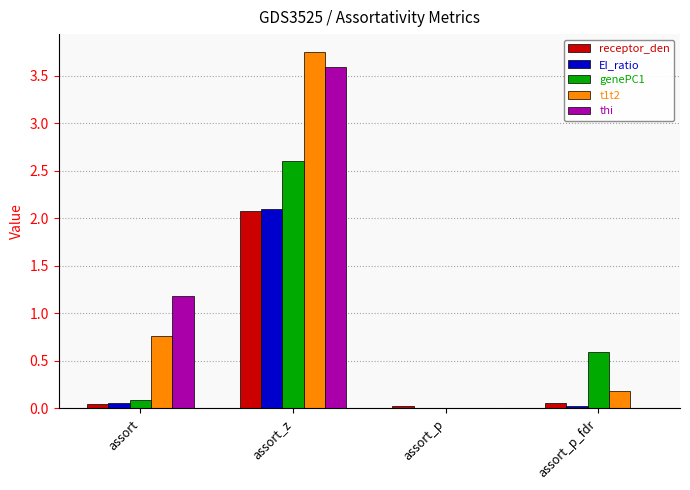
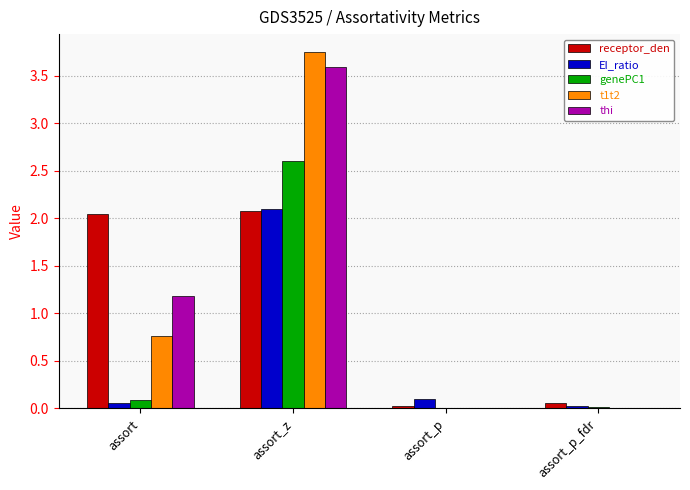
  {
    "receptor_den": {
-     "assort": 0.0,
+     "assort": 2.0,
      "assort_z": 2.1,
      "assort_p_fdr": 0.1
    },
    "EI_ratio": {
      "assort": 0.1,
      "assort_z": 2.1,
-     "assort_p": 0.0,
+     "assort_p": 0.1,
      "assort_p_fdr": 0.0
    },
    "genePC1": {
      "assort": 0.1,
      "assort_z": 2.6,
-     "assort_p_fdr": 0.6
+     "assort_p_fdr": 0.0
    },
    "t1t2": {
      "assort": 0.8,
      "assort_z": 3.8,
-     "assort_p_fdr": 0.2
+     "assort_p_fdr": 0.0
    },
    "thi": {
      "assort": 1.2,
      "assort_z": 3.6,
      "assort_p": 0.0,
      "assort_p_fdr": 0.0
    }
  }
